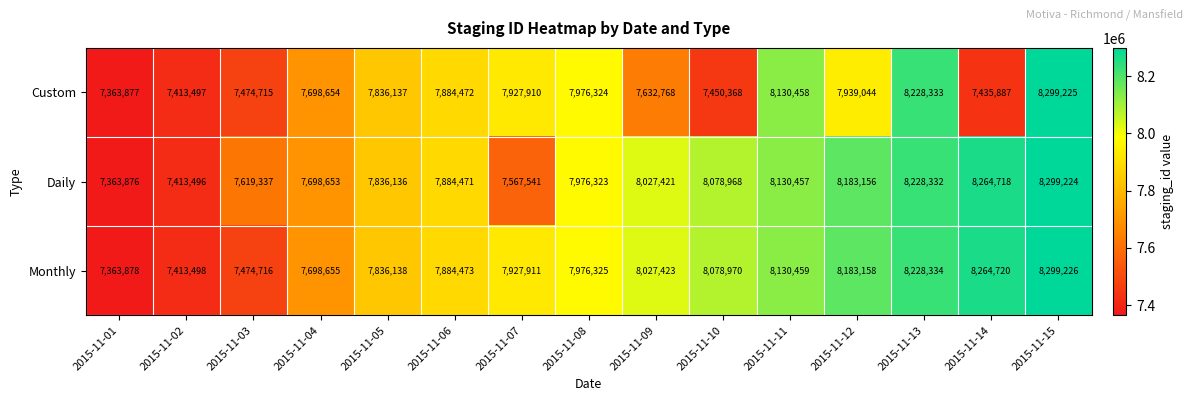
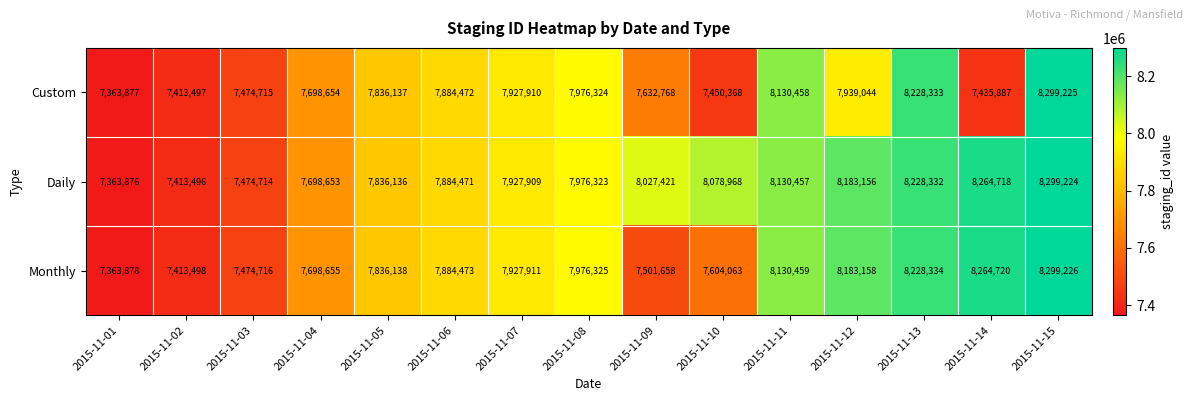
  {
    "Custom": {
      "2015-11-01": "7,363,877",
      "2015-11-02": "7,413,497",
      "2015-11-03": "7,474,715",
      "2015-11-04": "7,698,654",
      "2015-11-05": "7,836,137",
      "2015-11-06": "7,884,472",
      "2015-11-07": "7,927,910",
      "2015-11-08": "7,976,324",
      "2015-11-09": "7,632,768",
      "2015-11-10": "7,450,368",
      "2015-11-11": "8,130,458",
      "2015-11-12": "7,939,044",
      "2015-11-13": "8,228,333",
      "2015-11-14": "7,435,887",
      "2015-11-15": "8,299,225"
    },
    "Daily": {
      "2015-11-01": "7,363,876",
      "2015-11-02": "7,413,496",
-     "2015-11-03": "7,619,337",
+     "2015-11-03": "7,474,714",
      "2015-11-04": "7,698,653",
      "2015-11-05": "7,836,136",
      "2015-11-06": "7,884,471",
-     "2015-11-07": "7,567,541",
+     "2015-11-07": "7,927,909",
      "2015-11-08": "7,976,323",
      "2015-11-09": "8,027,421",
      "2015-11-10": "8,078,968",
      "2015-11-11": "8,130,457",
      "2015-11-12": "8,183,156",
      "2015-11-13": "8,228,332",
      "2015-11-14": "8,264,718",
      "2015-11-15": "8,299,224"
    },
    "Monthly": {
      "2015-11-01": "7,363,878",
      "2015-11-02": "7,413,498",
      "2015-11-03": "7,474,716",
      "2015-11-04": "7,698,655",
      "2015-11-05": "7,836,138",
      "2015-11-06": "7,884,473",
      "2015-11-07": "7,927,911",
      "2015-11-08": "7,976,325",
-     "2015-11-09": "8,027,423",
-     "2015-11-10": "8,078,970",
+     "2015-11-09": "7,501,658",
+     "2015-11-10": "7,604,063",
      "2015-11-11": "8,130,459",
      "2015-11-12": "8,183,158",
      "2015-11-13": "8,228,334",
      "2015-11-14": "8,264,720",
      "2015-11-15": "8,299,226"
    }
  }
